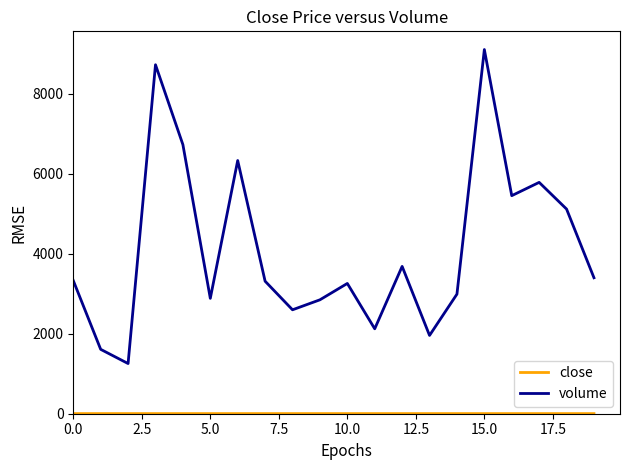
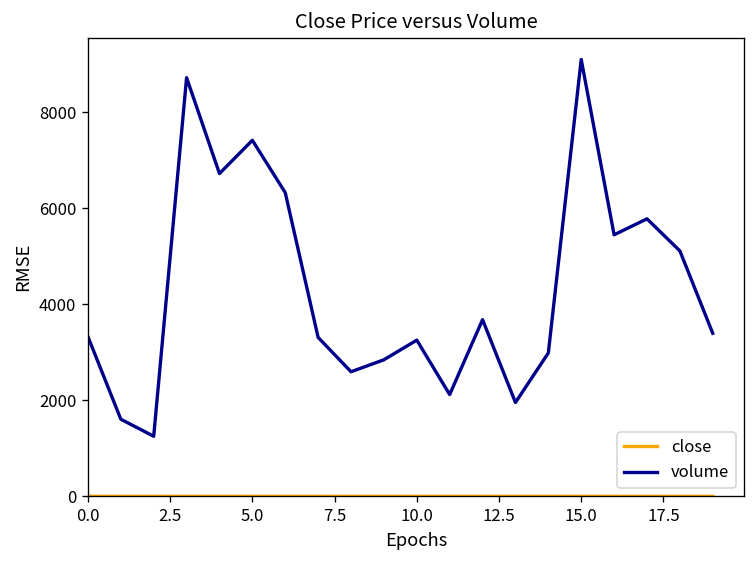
  {
    "close": {
      "0.0": 0,
      "5.0": 0,
      "10.0": 0,
      "15.0": 0
    },
    "volume": {
      "0.0": 3300,
-     "5.0": 2900,
+     "5.0": 7400,
      "10.0": 3300,
      "15.0": 9100
    }
  }
